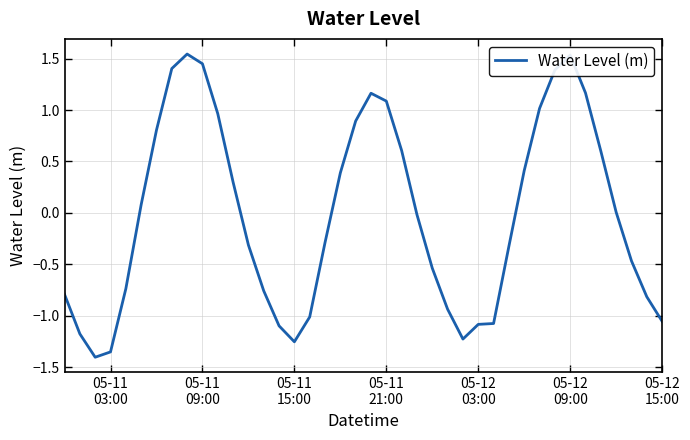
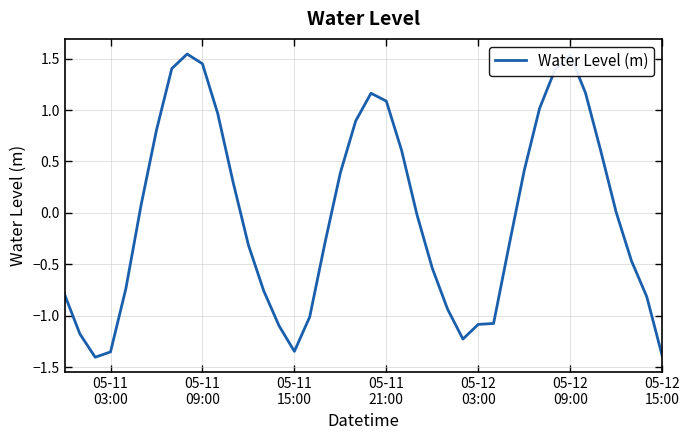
  {
    "05-11 03:00": -1.35,
    "05-11 09:00": 1.45,
-   "05-11 15:00": -1.25,
+   "05-11 15:00": -1.35,
    "05-11 21:00": 1.09,
    "05-12 03:00": -1.08,
-   "05-12 15:00": -1.05
+   "05-12 15:00": -1.39
  }
